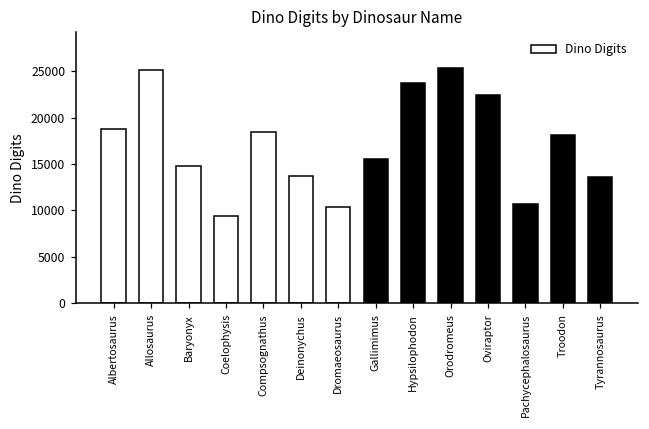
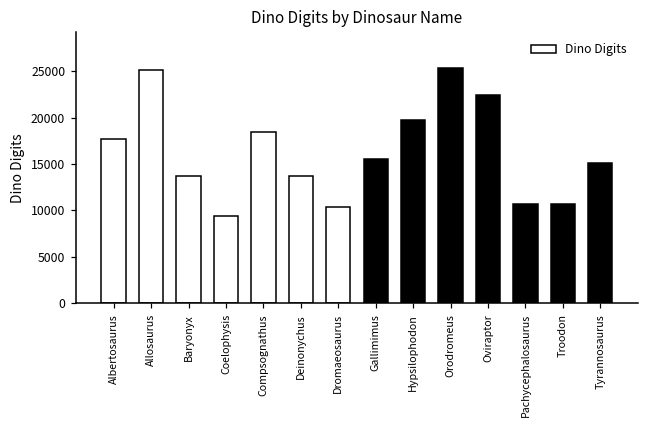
  {
-   "Albertosaurus": 19000,
+   "Albertosaurus": 18000,
    "Allosaurus": 25000,
-   "Baryonyx": 15000,
+   "Baryonyx": 14000,
    "Coelophysis": 9000,
    "Compsognathus": 18000,
    "Deinonychus": 14000,
    "Dromaeosaurus": 10000,
    "Gallimimus": 16000,
-   "Hypsilophodon": 24000,
+   "Hypsilophodon": 20000,
    "Orodromeus": 25000,
    "Oviraptor": 22000,
    "Pachycephalosaurus": 11000,
-   "Troodon": 18000,
-   "Tyrannosaurus": 14000
+   "Troodon": 11000,
+   "Tyrannosaurus": 15000
  }
